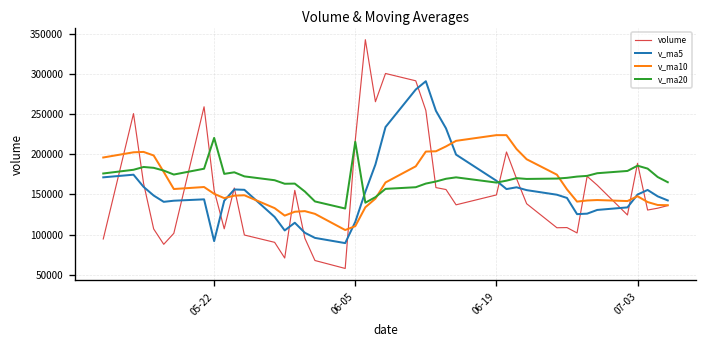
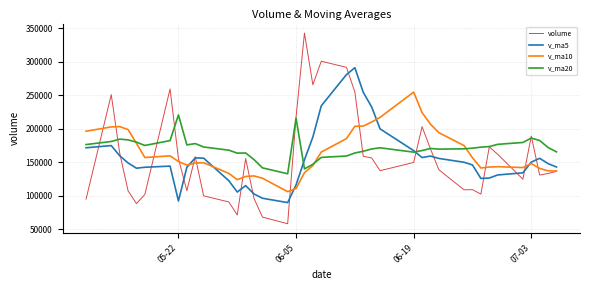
  {
    "volume": {
      "05-22": 160000,
      "06-19": 150000
    },
    "v_ma5": {
      "05-22": 90000,
      "06-05": 120000
    },
    "v_ma10": {
      "05-22": 150000,
      "06-05": 110000,
-     "06-19": 220000
+     "06-19": 250000
    },
    "v_ma20": {
      "05-22": 220000
    }
  }
